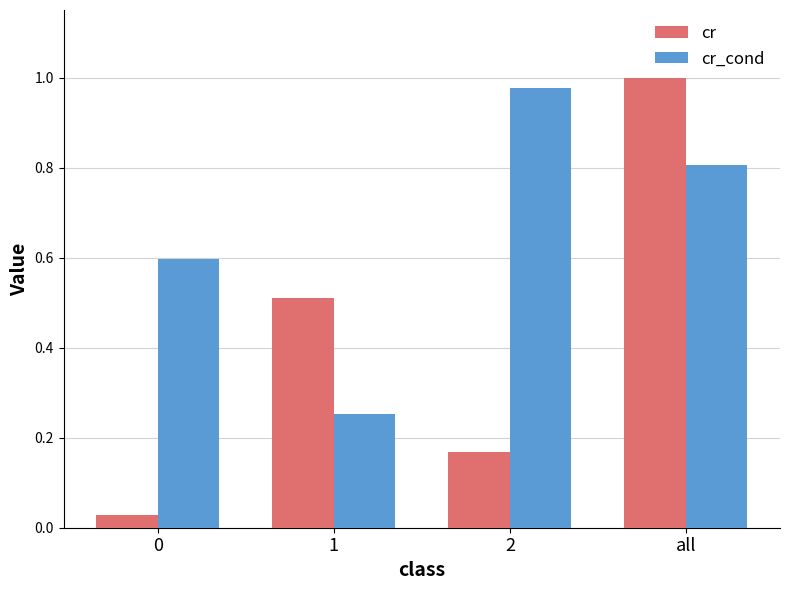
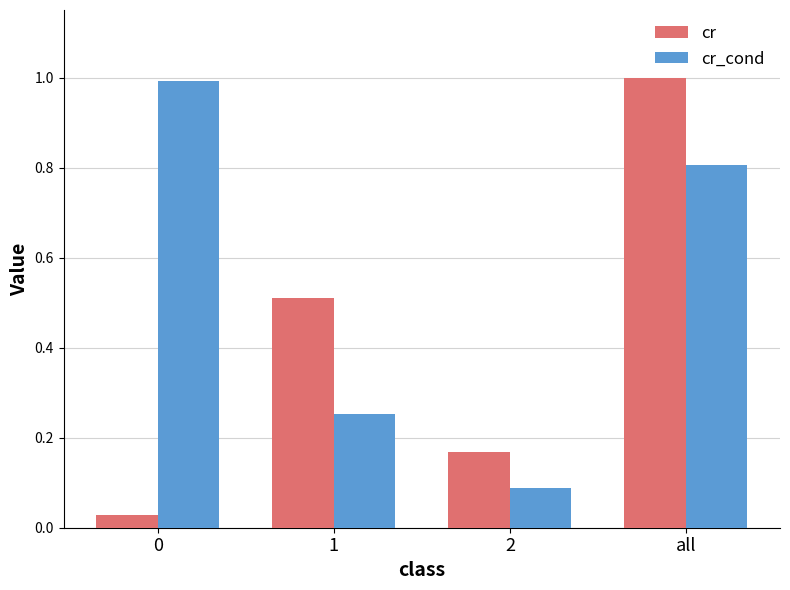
  {
    "cr": {
      "0": 0.03,
      "1": 0.51,
      "2": 0.17,
      "all": 1.00
    },
    "cr_cond": {
-     "0": 0.60,
+     "0": 0.99,
      "1": 0.25,
-     "2": 0.98,
+     "2": 0.09,
      "all": 0.81
    }
  }
